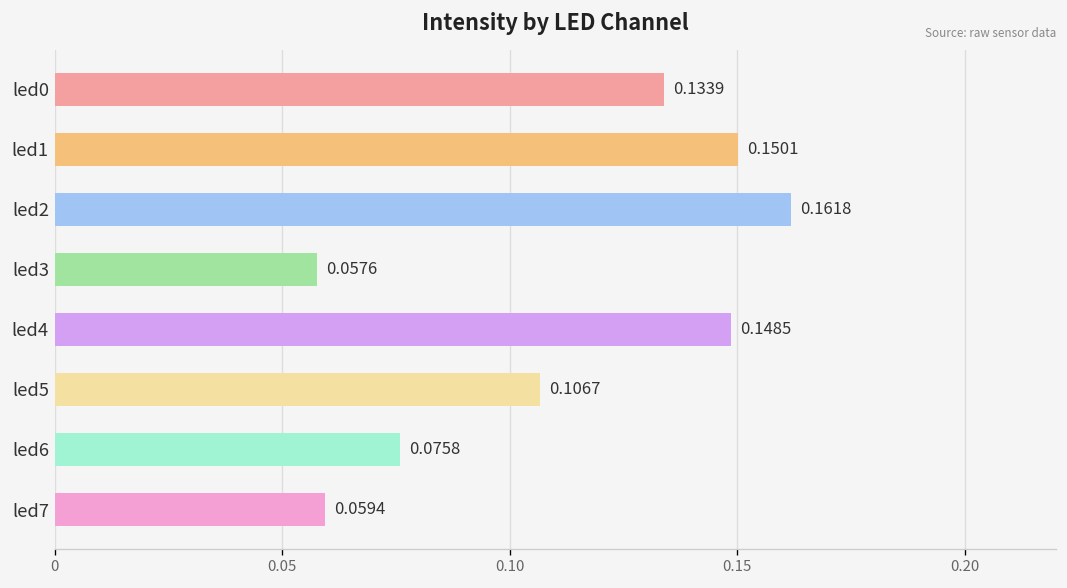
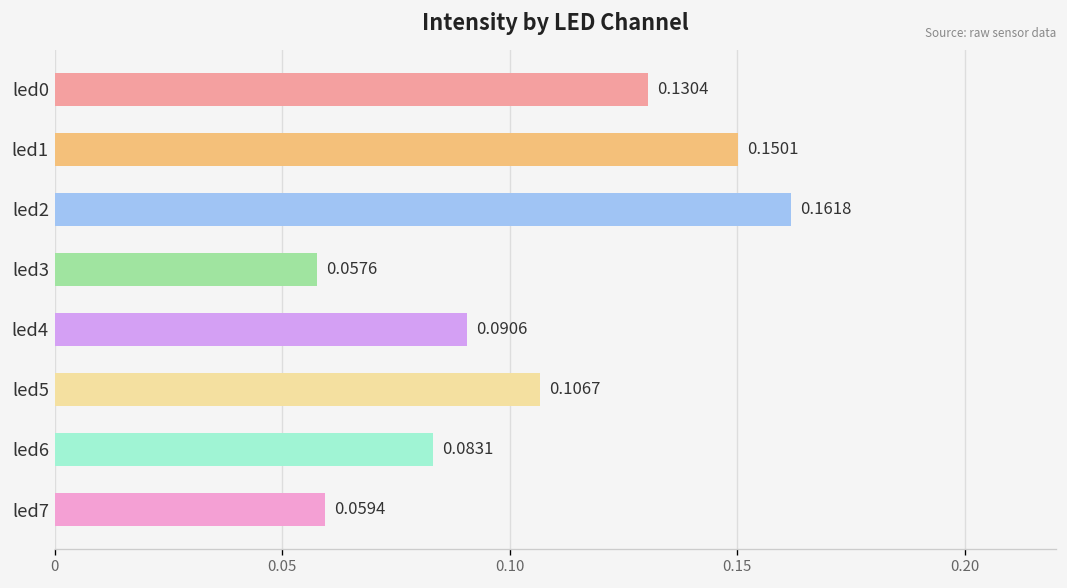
  {
-   "led0": 0.1339,
+   "led0": 0.1304,
    "led1": 0.1501,
    "led2": 0.1618,
    "led3": 0.0576,
-   "led4": 0.1485,
+   "led4": 0.0906,
    "led5": 0.1067,
-   "led6": 0.0758,
+   "led6": 0.0831,
    "led7": 0.0594
  }
